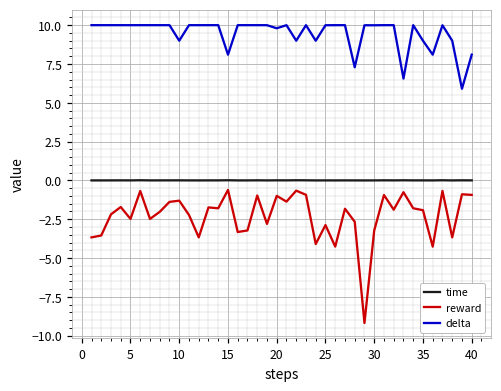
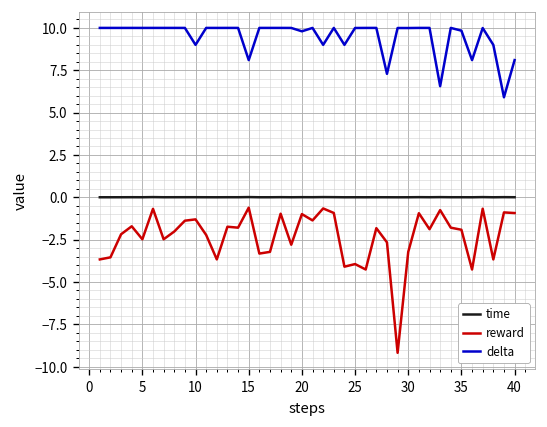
  {
    "time": {
      "5": 0.0,
      "10": 0.0,
      "15": 0.0,
      "20": 0.0,
      "25": 0.0,
      "30": 0.0,
      "35": 0.0,
      "40": 0.0
    },
    "reward": {
      "5": -2.5,
      "10": -1.3,
      "15": -0.6,
      "20": -1.0,
-     "25": -2.9,
+     "25": -3.9,
      "30": -3.2,
      "35": -1.9,
      "40": -0.9
    },
    "delta": {
      "5": 10.0,
      "10": 9.0,
      "15": 8.1,
      "20": 9.8,
      "25": 10.0,
      "30": 10.0,
-     "35": 9.0,
+     "35": 9.8,
      "40": 8.1
    }
  }
